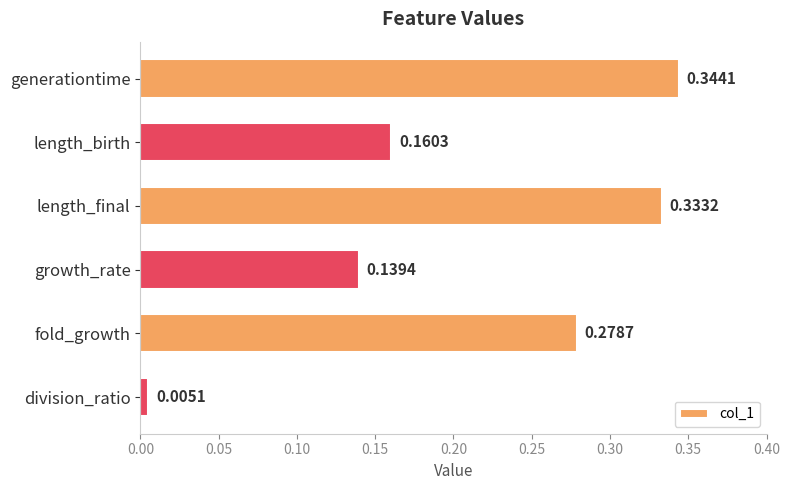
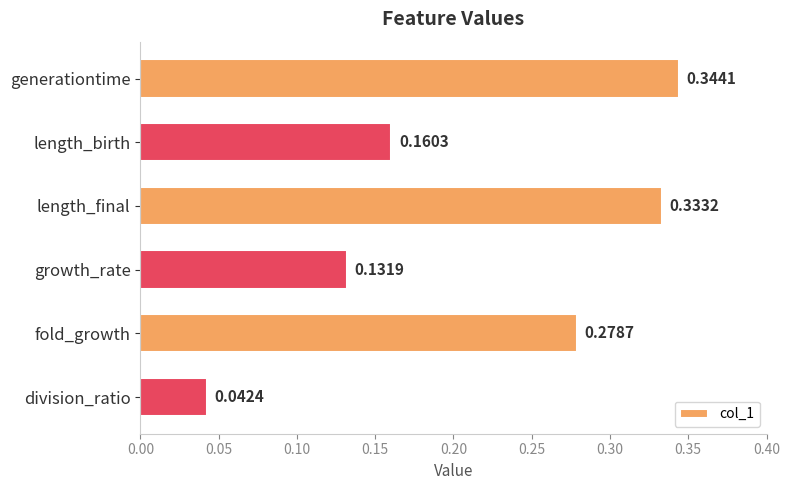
  {
    "generationtime": 0.3441,
    "length_birth": 0.1603,
    "length_final": 0.3332,
-   "growth_rate": 0.1394,
+   "growth_rate": 0.1319,
    "fold_growth": 0.2787,
-   "division_ratio": 0.0051
+   "division_ratio": 0.0424
  }
